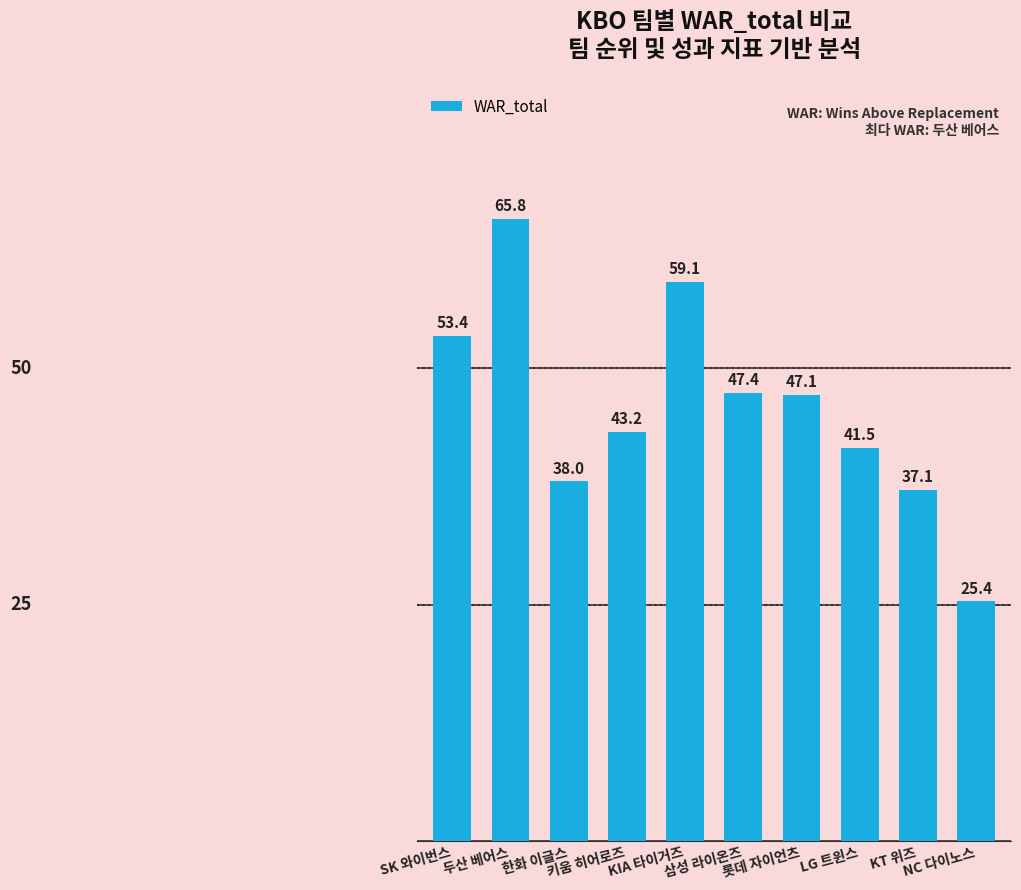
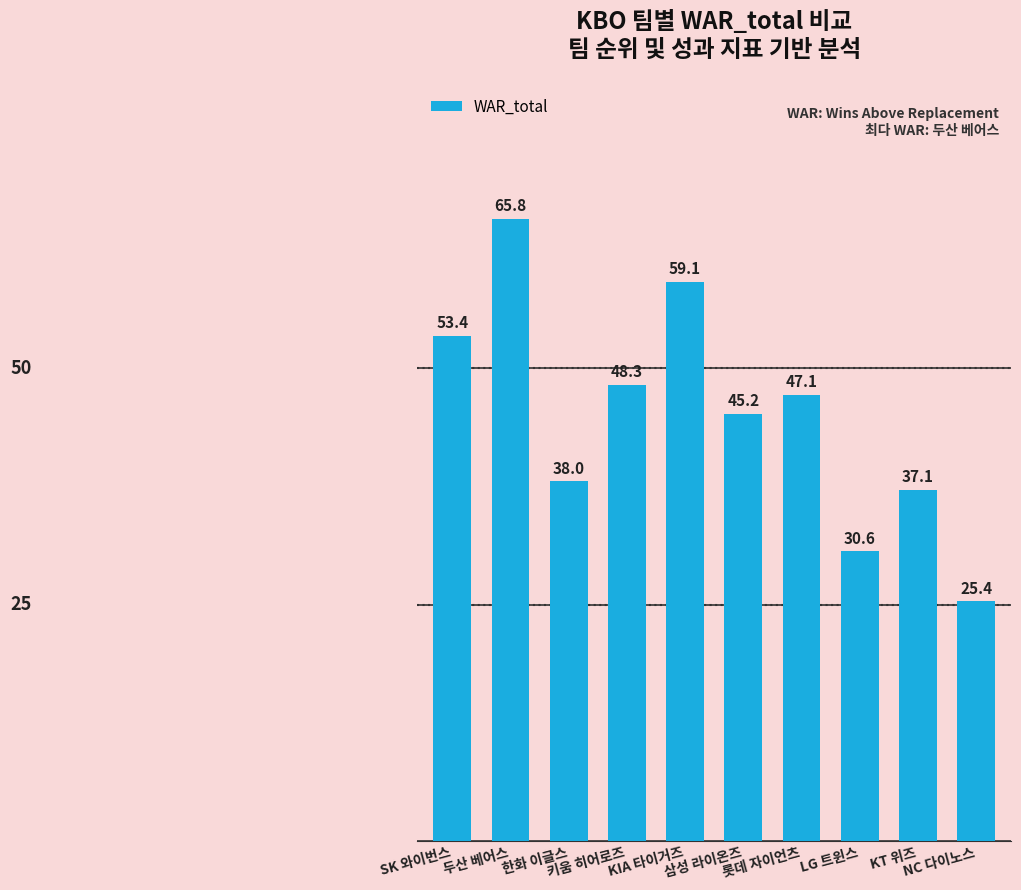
  {
    "SK 와이번스": 53.4,
    "두산 베어스": 65.8,
    "한화 이글스": 38.0,
-   "키움 히어로즈": 43.2,
+   "키움 히어로즈": 48.3,
    "KIA 타이거즈": 59.1,
-   "삼성 라이온즈": 47.4,
+   "삼성 라이온즈": 45.2,
    "롯데 자이언츠": 47.1,
-   "LG 트윈스": 41.5,
+   "LG 트윈스": 30.6,
    "KT 위즈": 37.1,
    "NC 다이노스": 25.4
  }
